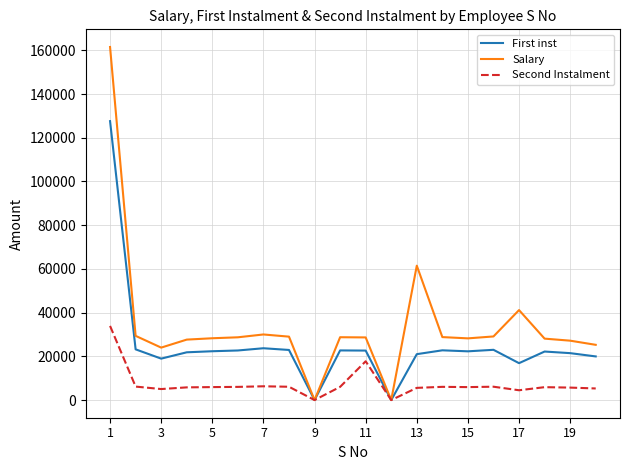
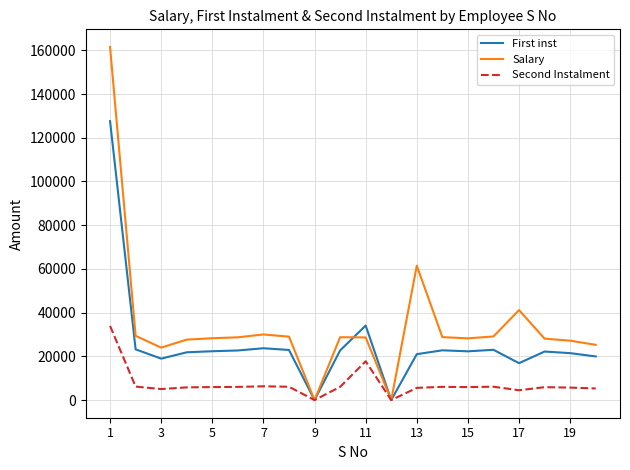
  {
    "First inst": {
      "1": 128000,
      "3": 19000,
      "5": 22000,
      "7": 24000,
-     "11": 23000,
+     "11": 34000,
      "13": 21000,
      "15": 22000,
      "17": 17000,
      "19": 21000
    },
    "Salary": {
      "1": 162000,
      "3": 24000,
      "5": 28000,
      "7": 30000,
      "11": 29000,
      "13": 61000,
      "15": 28000,
      "17": 41000,
      "19": 27000
    },
    "Second Instalment": {
      "1": 34000,
      "3": 5000,
      "5": 6000,
      "7": 6000,
      "11": 18000,
      "13": 6000,
      "15": 6000,
      "17": 4000,
      "19": 6000
    }
  }
